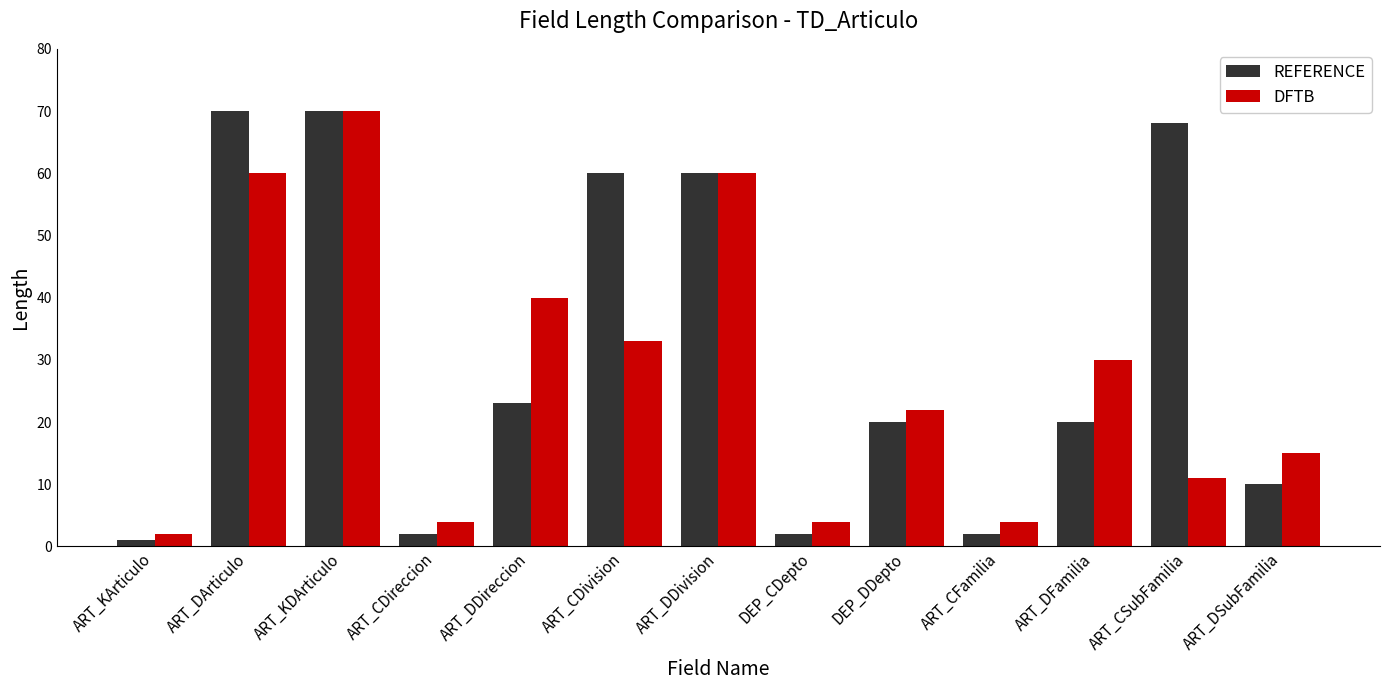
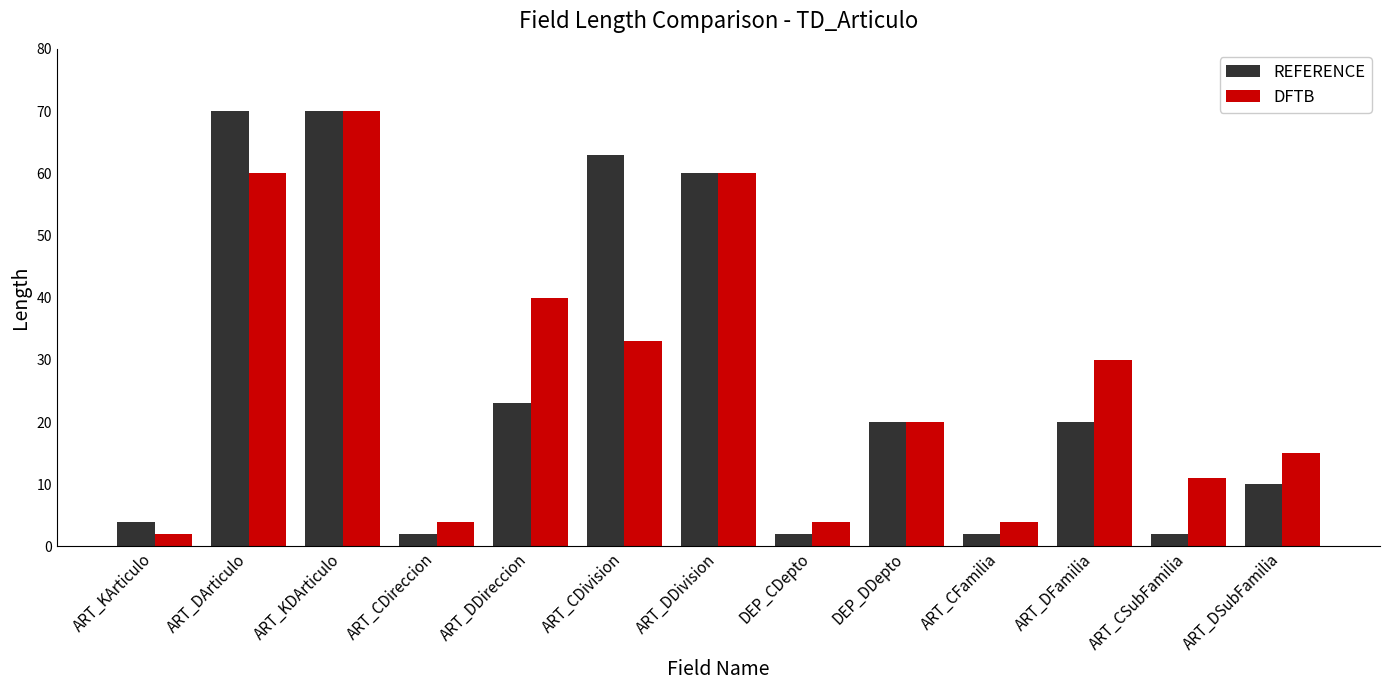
  {
    "REFERENCE": {
-     "ART_KArticulo": 1,
+     "ART_KArticulo": 4,
      "ART_DArticulo": 70,
      "ART_KDArticulo": 70,
      "ART_CDireccion": 2,
      "ART_DDireccion": 23,
-     "ART_CDivision": 60,
+     "ART_CDivision": 63,
      "ART_DDivision": 60,
      "DEP_CDepto": 2,
      "DEP_DDepto": 20,
      "ART_CFamilia": 2,
      "ART_DFamilia": 20,
-     "ART_CSubFamilia": 68,
+     "ART_CSubFamilia": 2,
      "ART_DSubFamilia": 10
    },
    "DFTB": {
      "ART_KArticulo": 2,
      "ART_DArticulo": 60,
      "ART_KDArticulo": 70,
      "ART_CDireccion": 4,
      "ART_DDireccion": 40,
      "ART_CDivision": 33,
      "ART_DDivision": 60,
      "DEP_CDepto": 4,
-     "DEP_DDepto": 22,
+     "DEP_DDepto": 20,
      "ART_CFamilia": 4,
      "ART_DFamilia": 30,
      "ART_CSubFamilia": 11,
      "ART_DSubFamilia": 15
    }
  }
